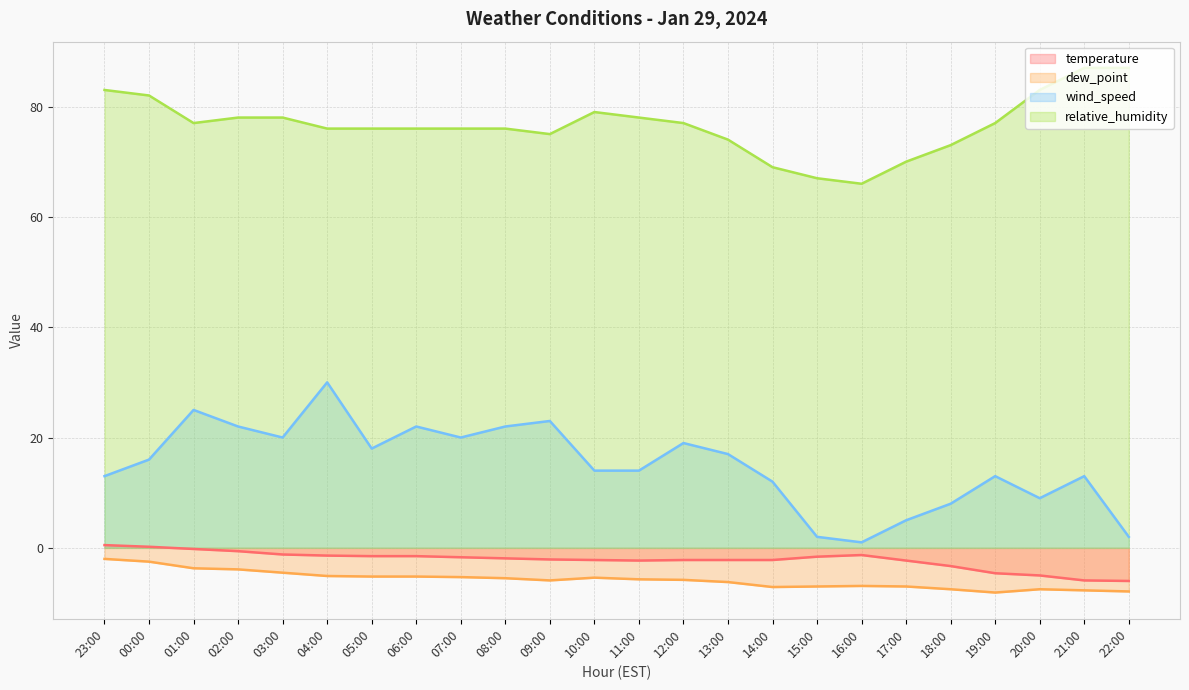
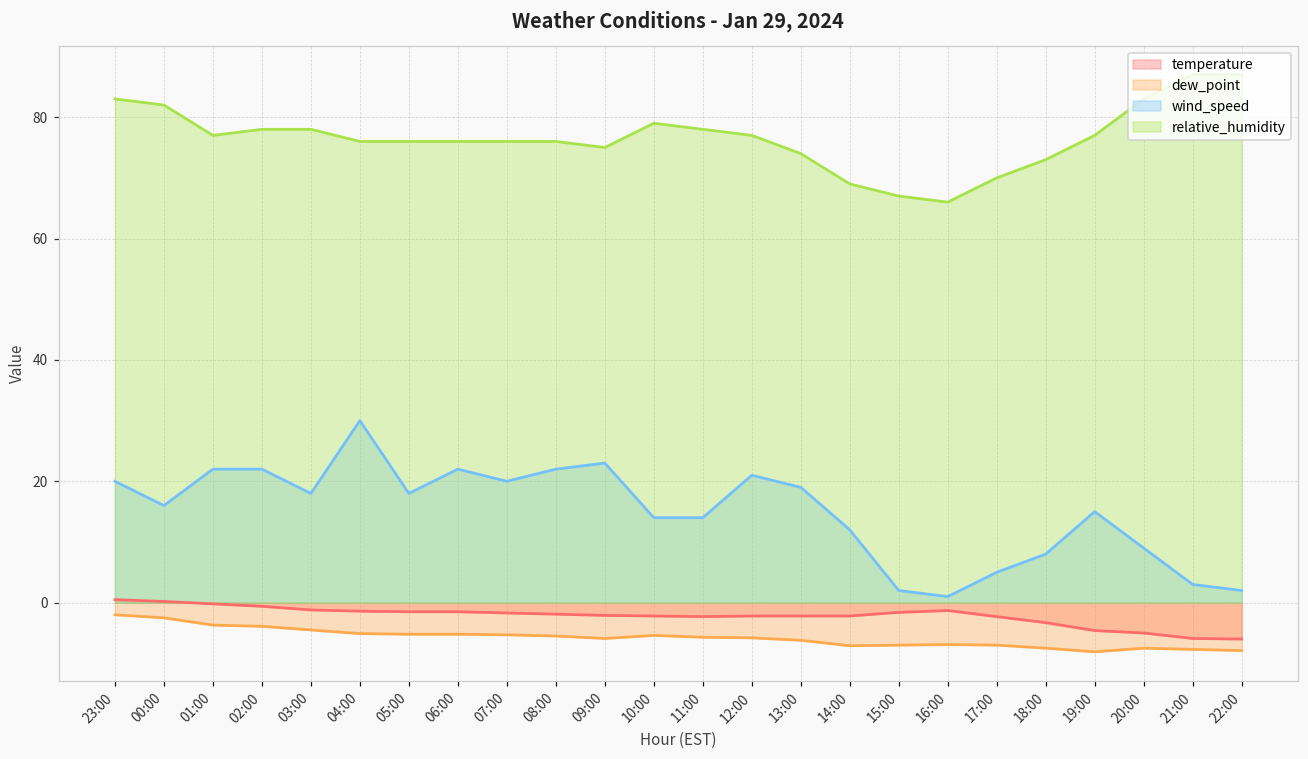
  {
    "wind_speed": {
-     "23:00": 13,
+     "23:00": 20,
      "00:00": 16,
-     "01:00": 25,
+     "01:00": 22,
      "02:00": 22,
-     "03:00": 20,
+     "03:00": 18,
      "04:00": 30,
      "05:00": 18,
      "06:00": 22,
      "07:00": 20,
      "08:00": 22,
      "09:00": 23,
      "10:00": 14,
      "11:00": 14,
-     "12:00": 19,
-     "13:00": 17,
+     "12:00": 21,
+     "13:00": 19,
      "14:00": 12,
      "15:00": 2,
      "16:00": 1,
      "17:00": 5,
      "18:00": 8,
-     "19:00": 13,
+     "19:00": 15,
      "20:00": 9,
-     "21:00": 13,
+     "21:00": 3,
      "22:00": 2
    }
  }
